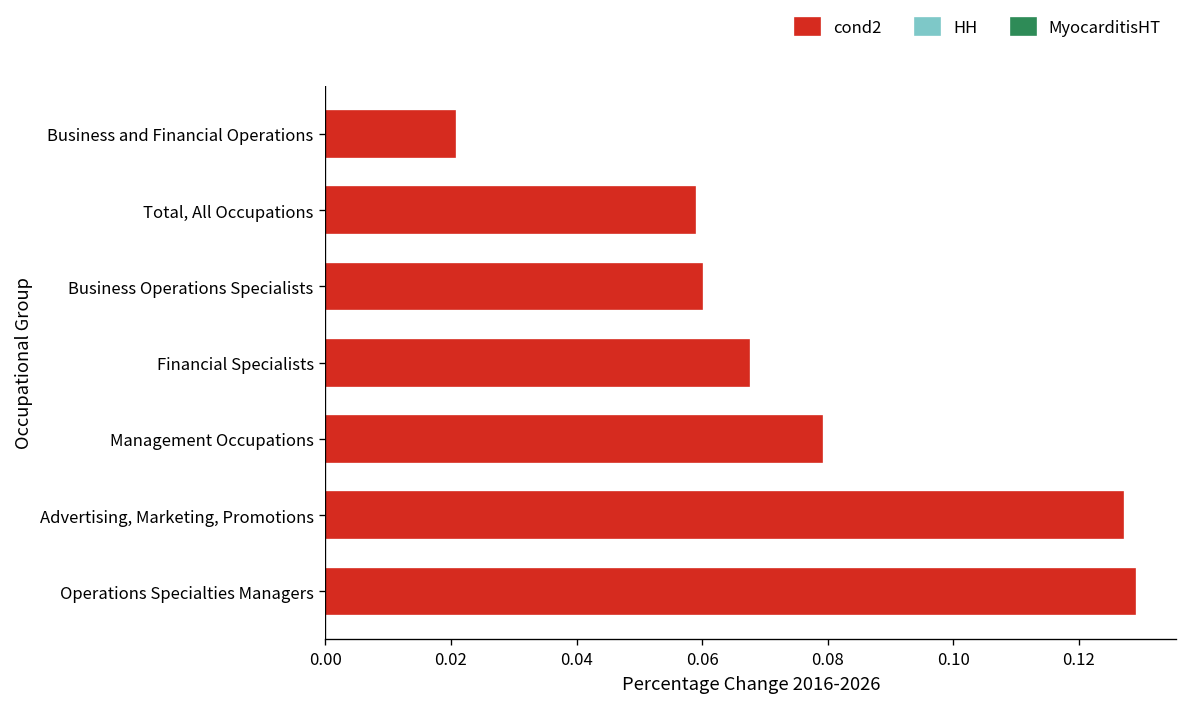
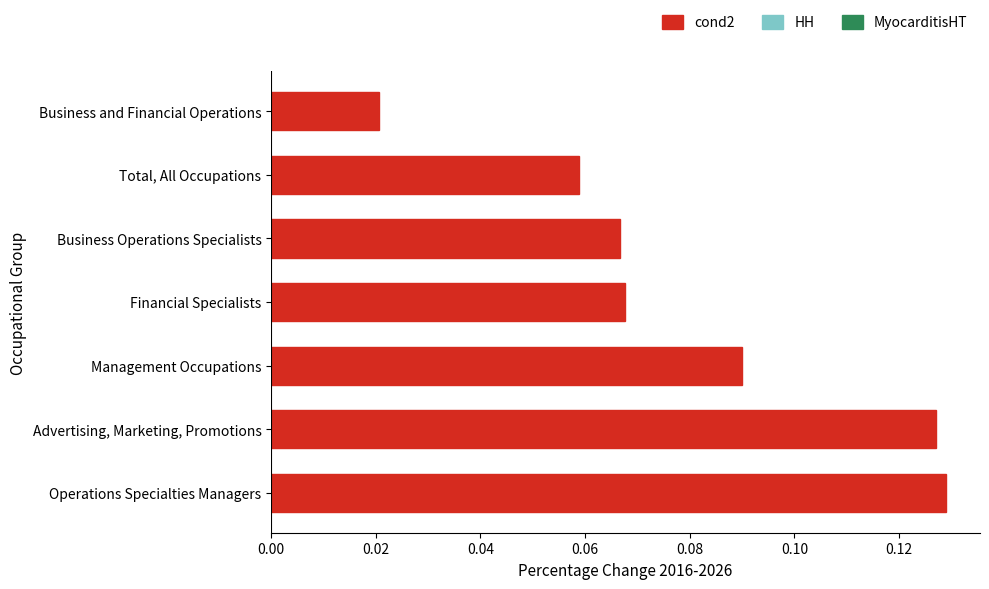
  {
    "Business and Financial Operations": 0.021,
    "Total, All Occupations": 0.059,
-   "Business Operations Specialists": 0.060,
+   "Business Operations Specialists": 0.067,
    "Financial Specialists": 0.068,
-   "Management Occupations": 0.079,
+   "Management Occupations": 0.090,
    "Advertising, Marketing, Promotions": 0.127,
    "Operations Specialties Managers": 0.129
  }
